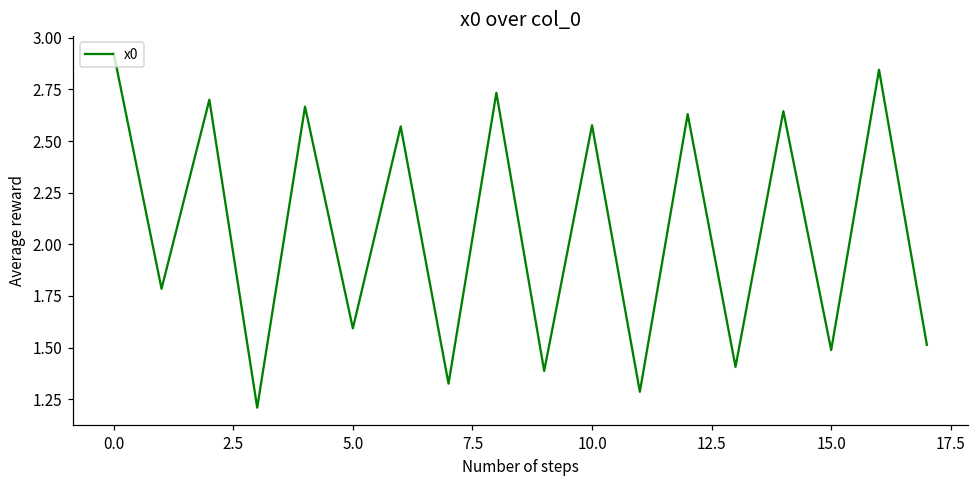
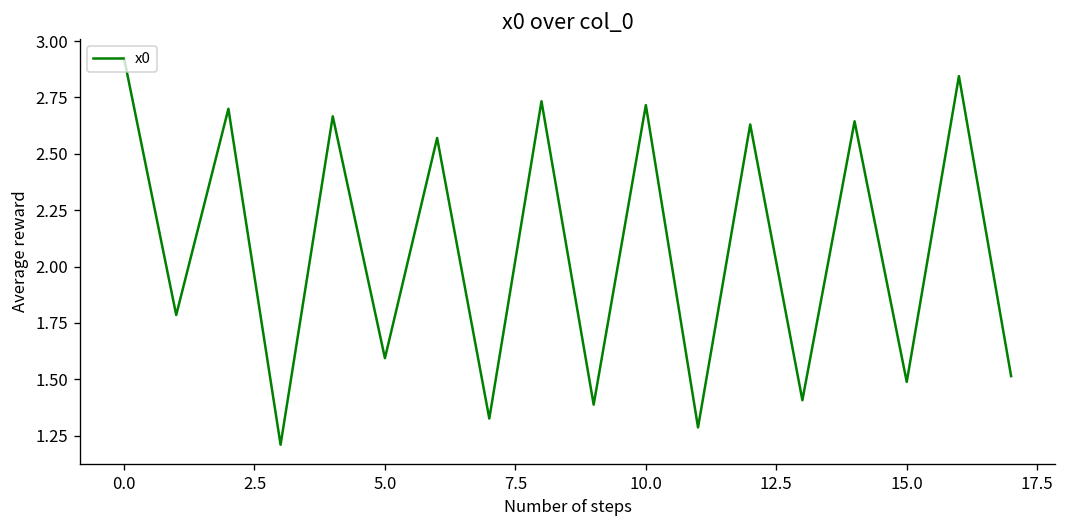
  {
    "5.0": 1.59,
-   "10.0": 2.58,
+   "10.0": 2.72,
    "15.0": 1.49
  }
